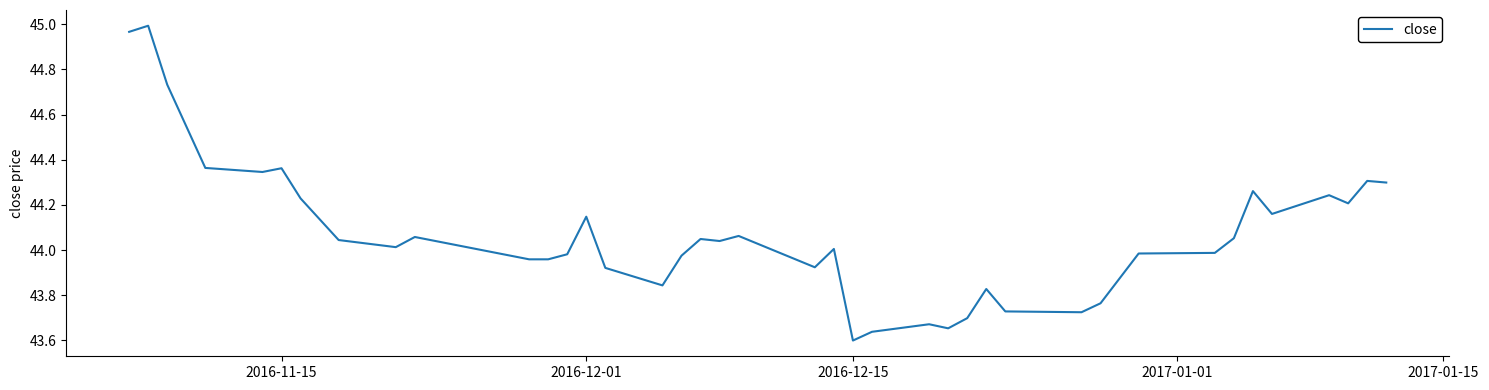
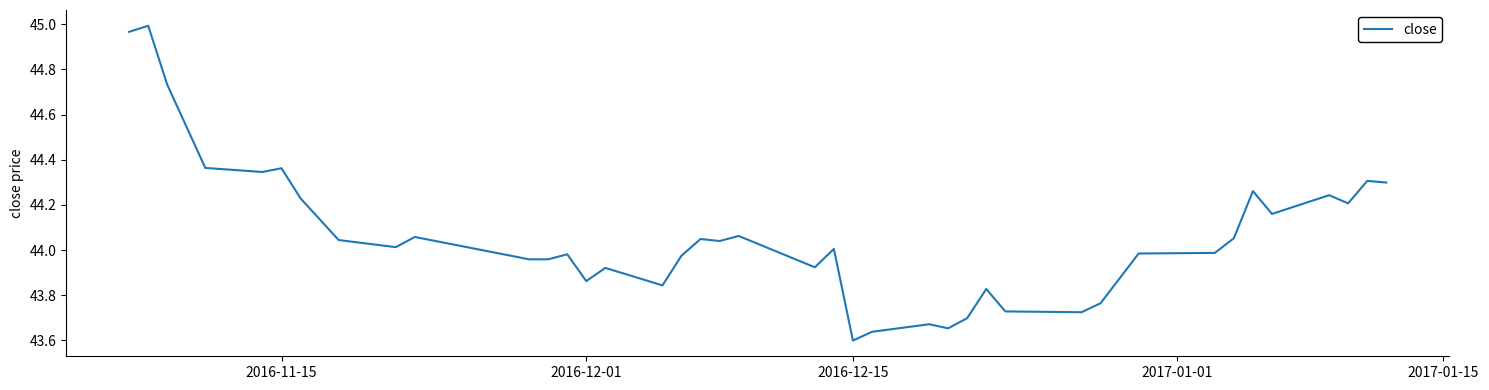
  {
    "2016-11-15": 44.36,
-   "2016-12-01": 44.15,
+   "2016-12-01": 43.86,
    "2016-12-15": 43.60
  }
